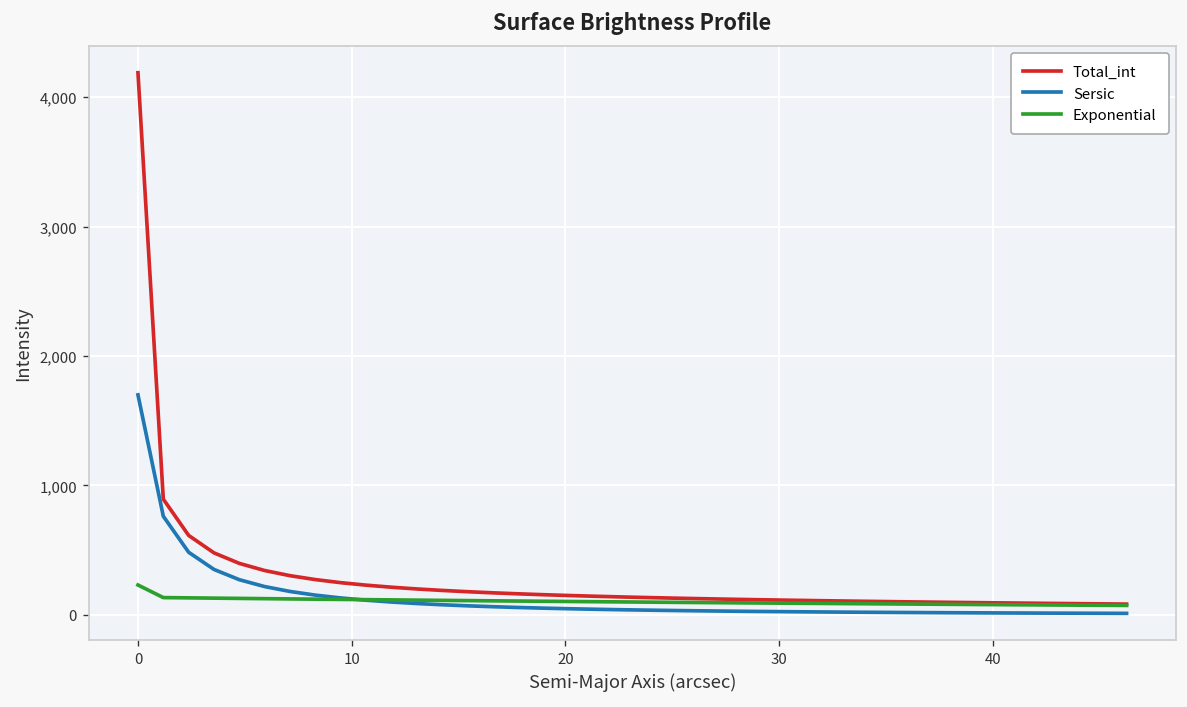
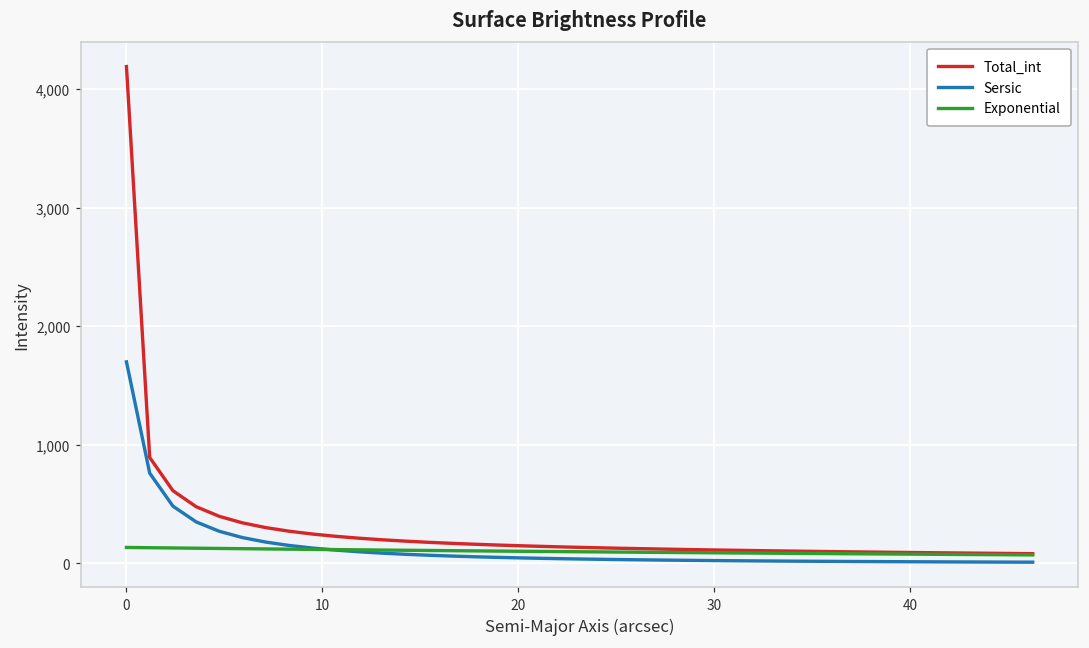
  {
    "Total_int": {
      "0": "4,190"
    },
    "Sersic": {
      "0": "1,700"
    },
    "Exponential": {
-     "0": "230"
+     "0": "130"
    }
  }
